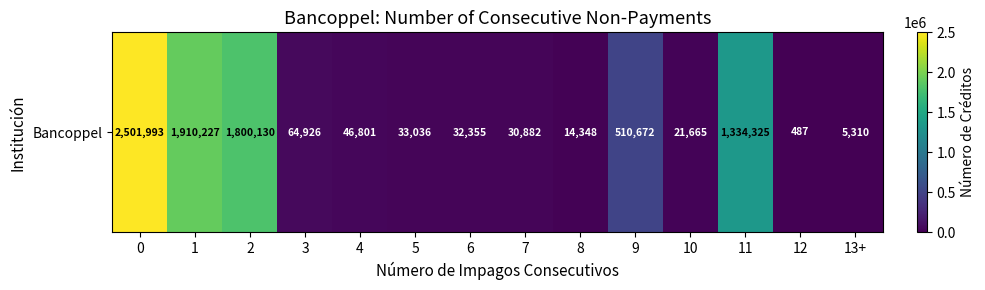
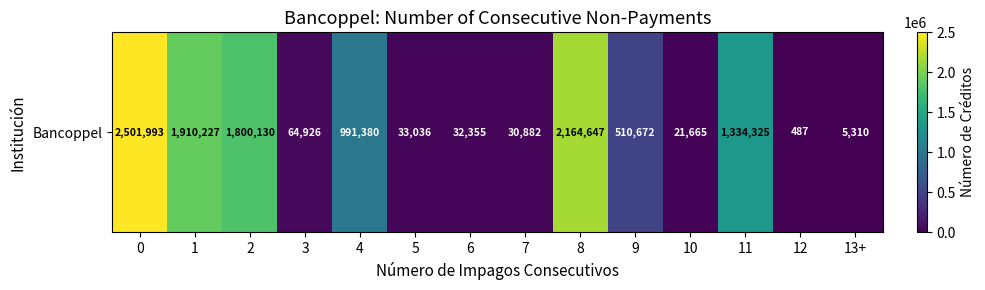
  {
    "Bancoppel": {
      "0": "2,501,993",
      "1": "1,910,227",
      "2": "1,800,130",
      "3": "64,926",
-     "4": "46,801",
+     "4": "991,380",
      "5": "33,036",
      "6": "32,355",
      "7": "30,882",
-     "8": "14,348",
+     "8": "2,164,647",
      "9": "510,672",
      "10": "21,665",
      "11": "1,334,325",
      "12": "487",
      "13+": "5,310"
    }
  }
